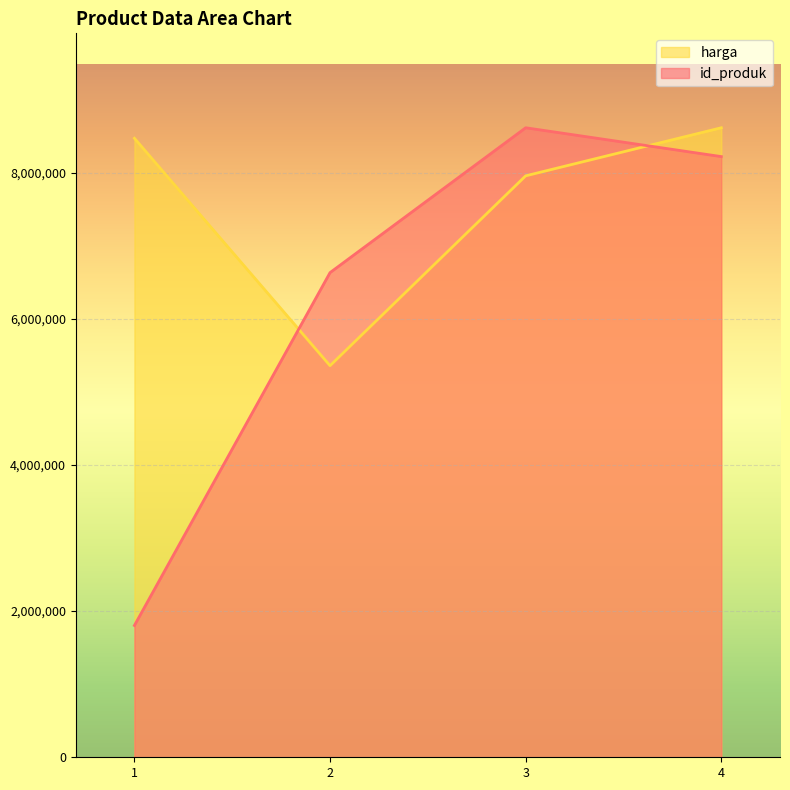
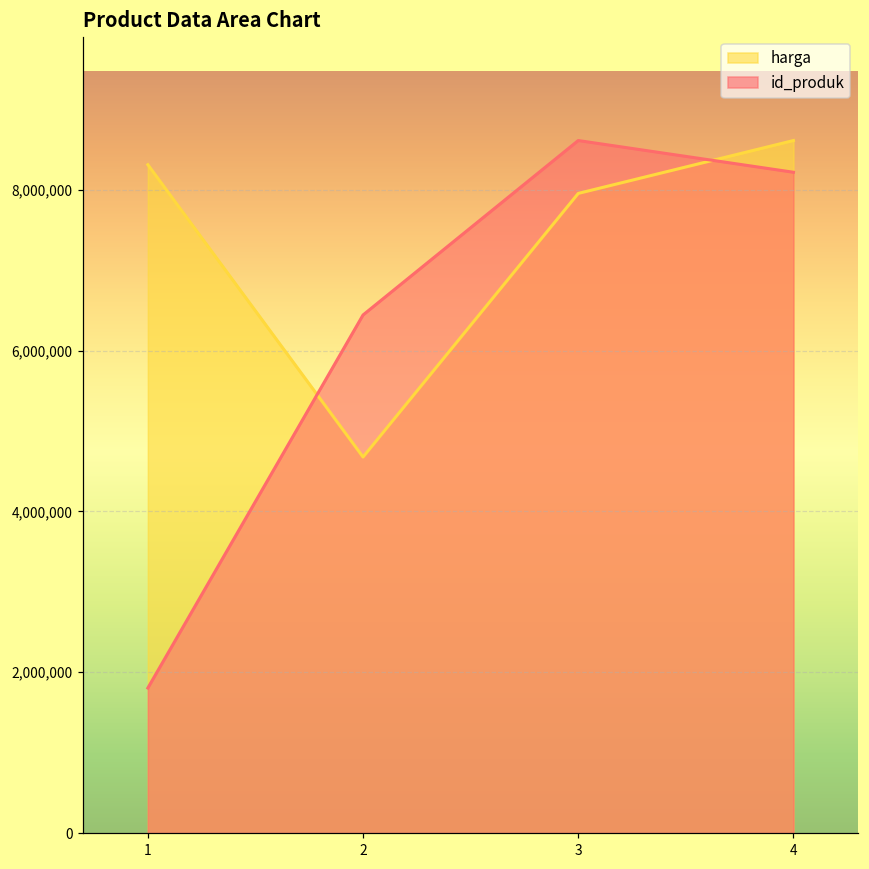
  {
    "harga": {
-     "1": "8,500,000",
-     "2": "5,400,000",
+     "1": "8,300,000",
+     "2": "4,700,000",
      "3": "8,000,000",
      "4": "8,600,000"
    },
    "id_produk": {
      "1": "1,800,000",
-     "2": "6,600,000",
+     "2": "6,400,000",
      "3": "8,600,000",
      "4": "8,200,000"
    }
  }
